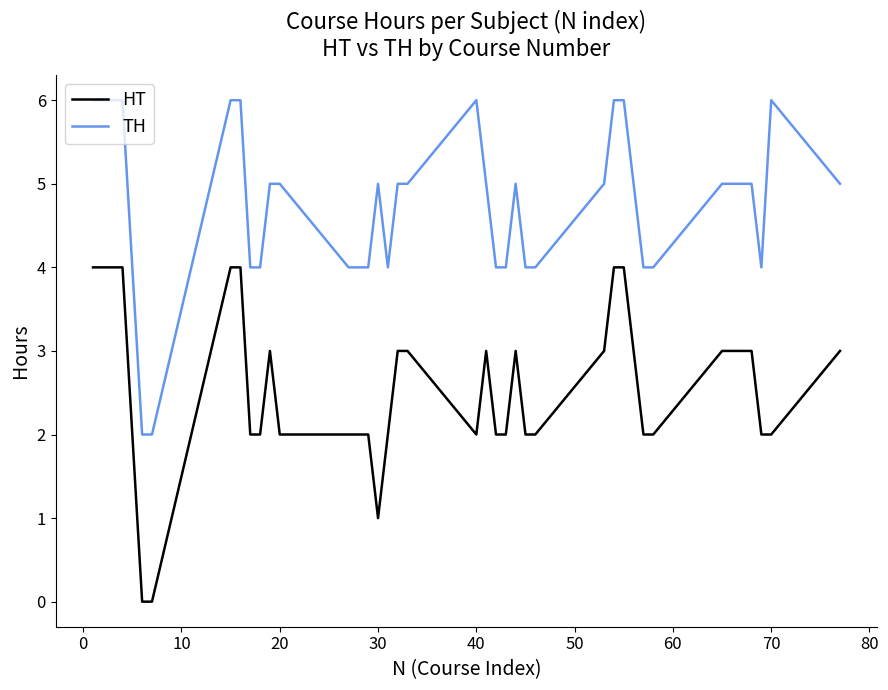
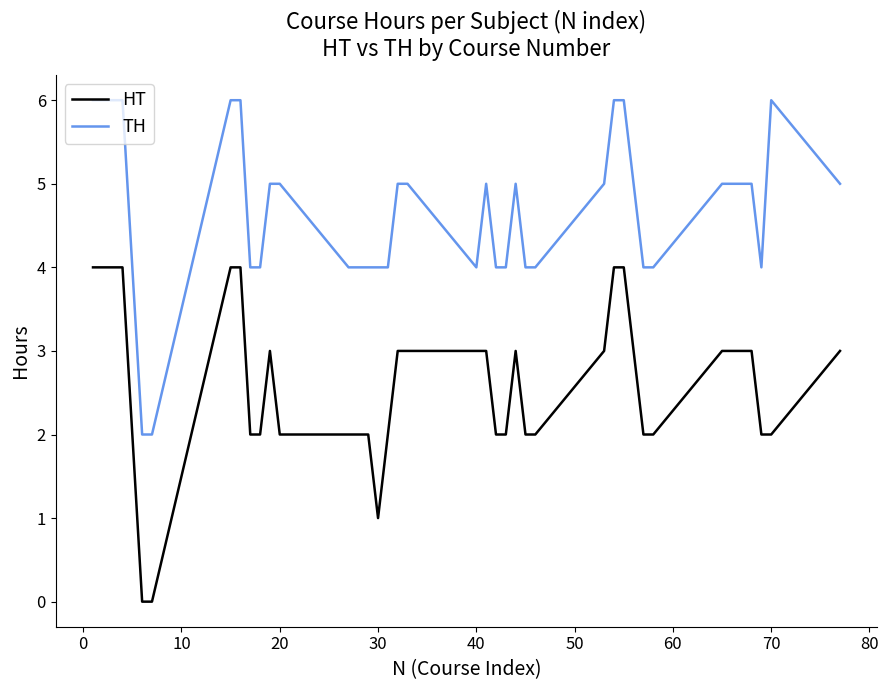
  {
    "HT": {
      "20": 2,
      "30": 1,
-     "40": 2,
+     "40": 3,
      "70": 2
    },
    "TH": {
      "20": 5,
-     "30": 5,
-     "40": 6,
+     "30": 4,
+     "40": 4,
      "70": 6
    }
  }
